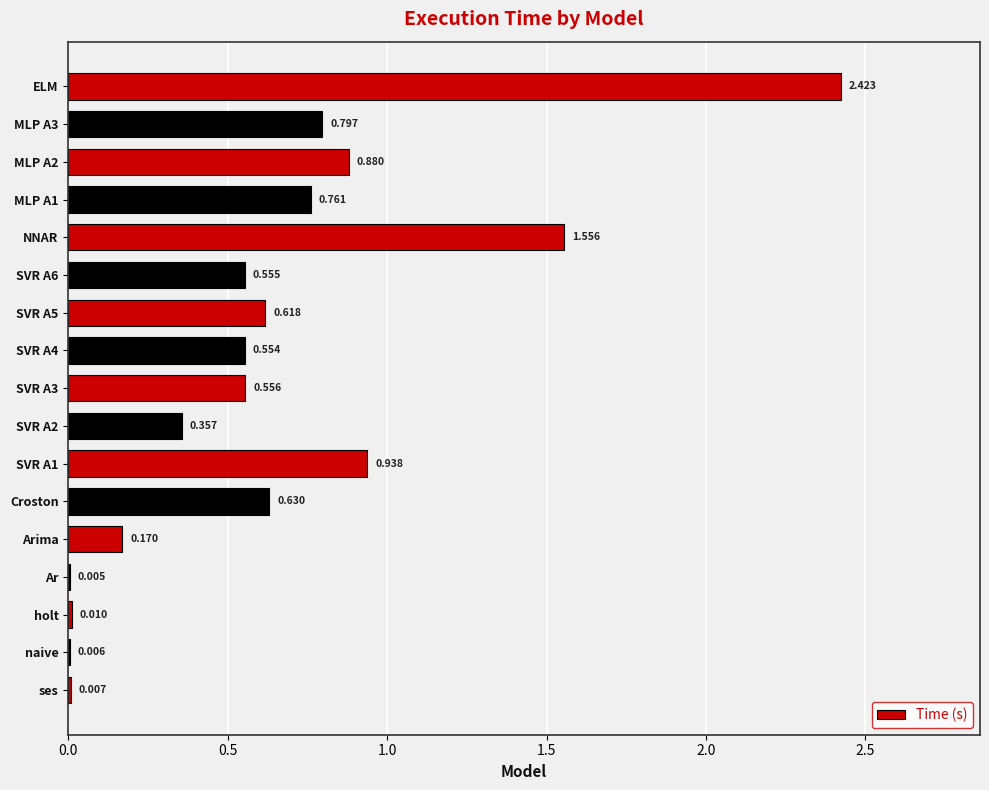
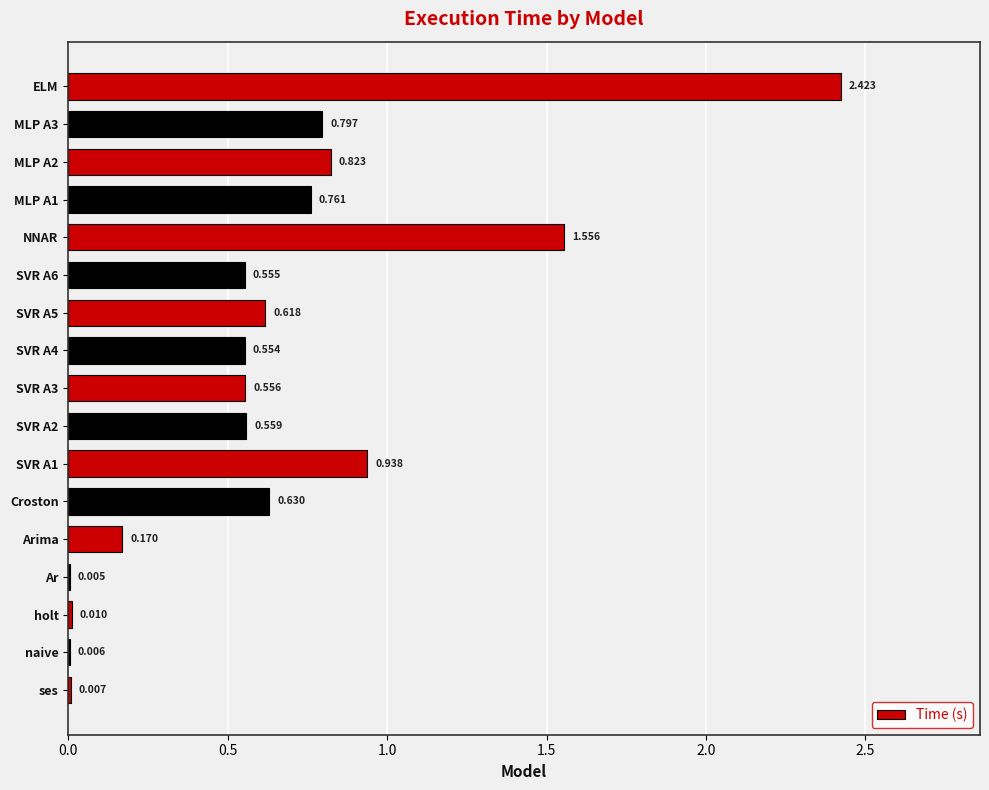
  {
    "ELM": 2.423,
    "MLP A3": 0.797,
-   "MLP A2": 0.880,
+   "MLP A2": 0.823,
    "MLP A1": 0.761,
    "NNAR": 1.556,
    "SVR A6": 0.555,
    "SVR A5": 0.618,
    "SVR A4": 0.554,
    "SVR A3": 0.556,
-   "SVR A2": 0.357,
+   "SVR A2": 0.559,
    "SVR A1": 0.938,
    "Croston": 0.630,
    "Arima": 0.170,
    "Ar": 0.005,
    "holt": 0.010,
    "naive": 0.006,
    "ses": 0.007
  }
